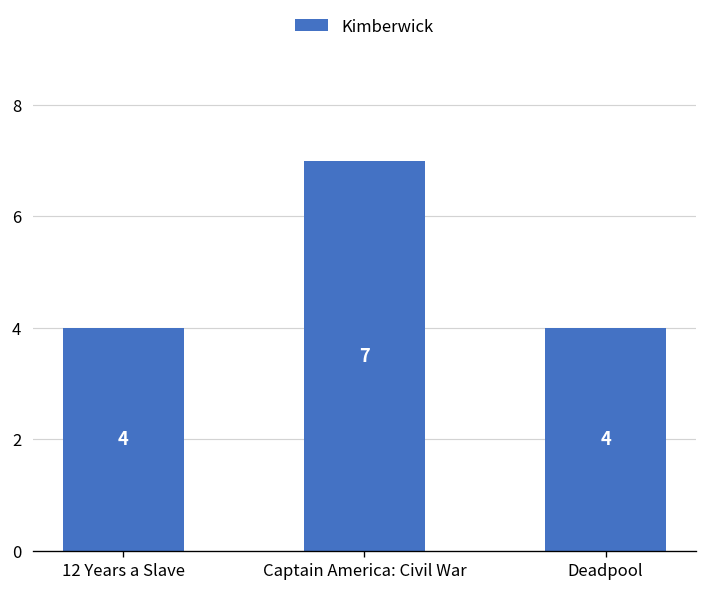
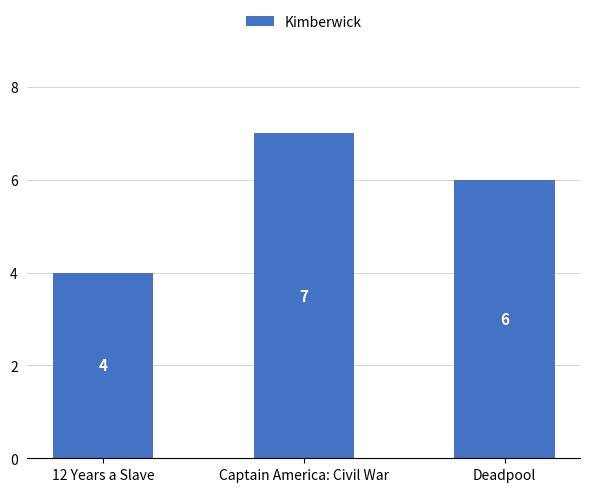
  {
    "12 Years a Slave": 4,
    "Captain America: Civil War": 7,
-   "Deadpool": 4
+   "Deadpool": 6
  }
